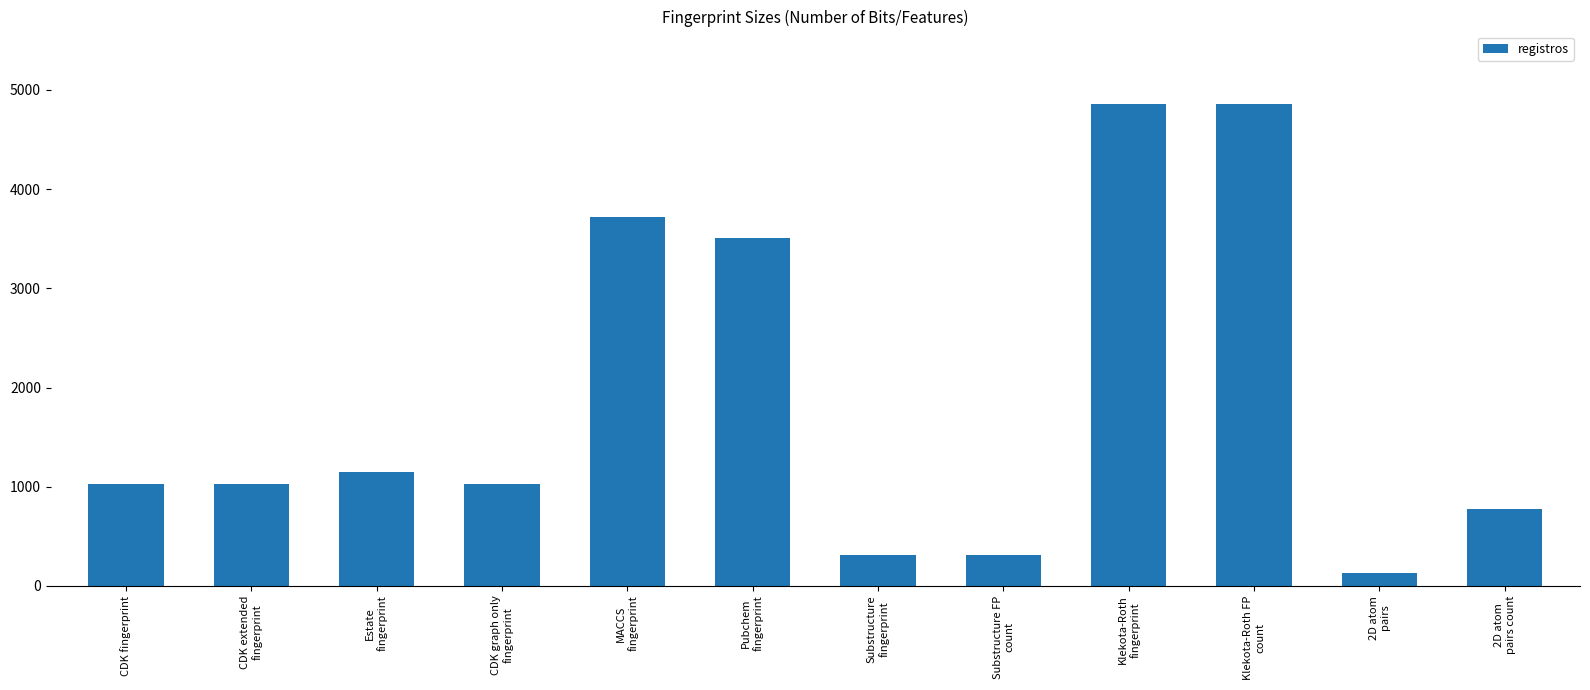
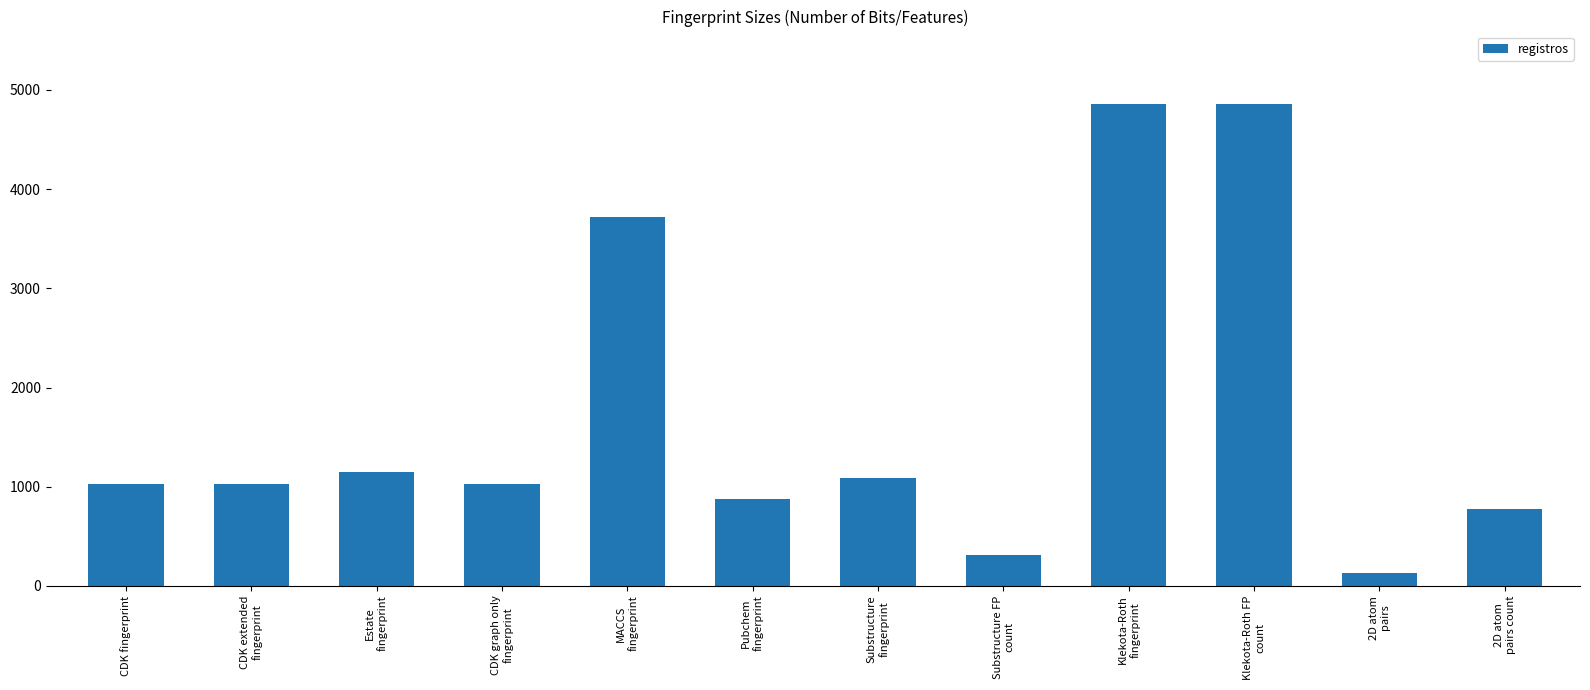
  {
    "CDK fingerprint": 1000,
    "CDK extended fingerprint": 1000,
    "Estate fingerprint": 1100,
    "CDK graph only fingerprint": 1000,
    "MACCS fingerprint": 3700,
-   "Pubchem fingerprint": 3500,
-   "Substructure fingerprint": 300,
+   "Pubchem fingerprint": 900,
+   "Substructure fingerprint": 1100,
    "Substructure FP count": 300,
    "Klekota-Roth fingerprint": 4900,
    "Klekota-Roth FP count": 4900,
    "2D atom pairs": 100,
    "2D atom pairs count": 800
  }
